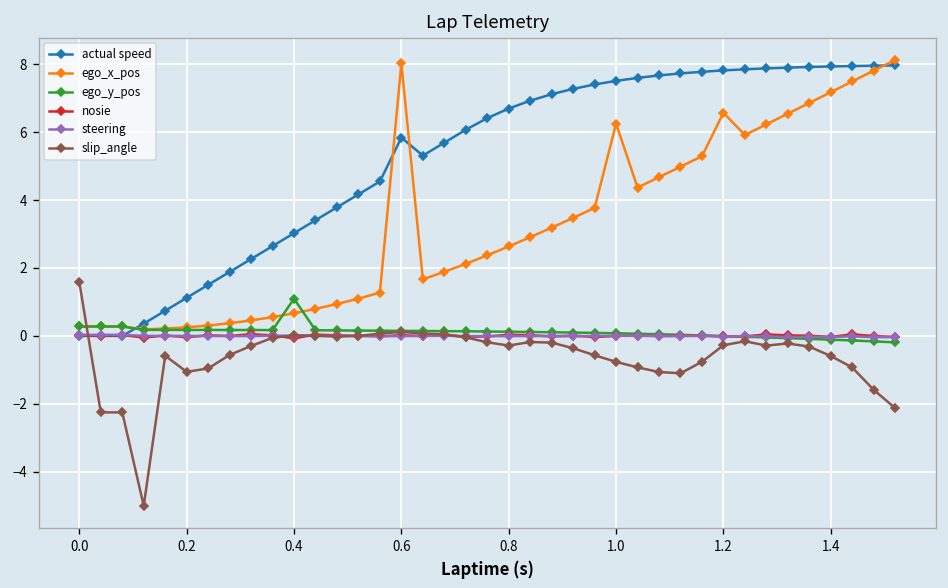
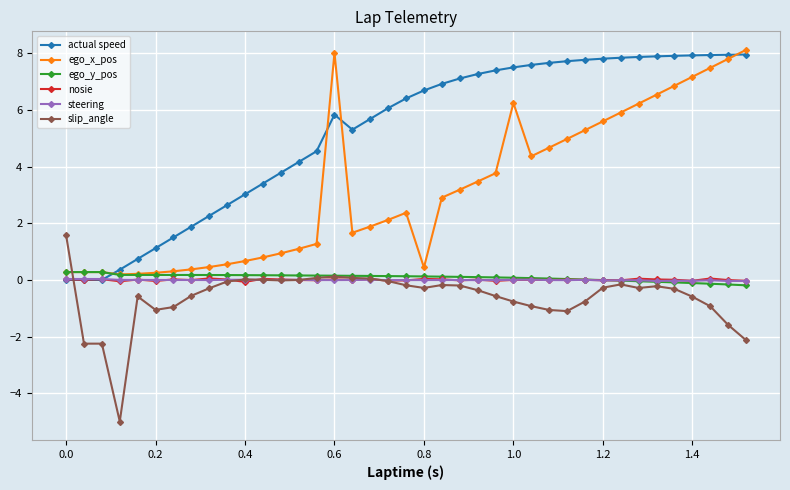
  {
    "actual speed": {
      "0.2": 1.1,
      "0.4": 3.0,
      "0.6": 5.8,
      "0.8": 6.7,
      "1.0": 7.5,
      "1.2": 7.8,
      "1.4": 7.9
    },
    "ego_x_pos": {
      "0.4": 0.7,
      "0.6": 8.0,
-     "0.8": 2.6,
+     "0.8": 0.4,
      "1.0": 6.2,
-     "1.2": 6.6,
+     "1.2": 5.6,
      "1.4": 7.2
    },
    "ego_y_pos": {
-     "0.4": 1.1
+     "0.4": 0.2
    },
    "slip_angle": {
      "0.0": 1.6,
      "0.2": -1.1,
      "0.8": -0.3,
      "1.0": -0.8,
      "1.2": -0.3,
      "1.4": -0.6
    }
  }
